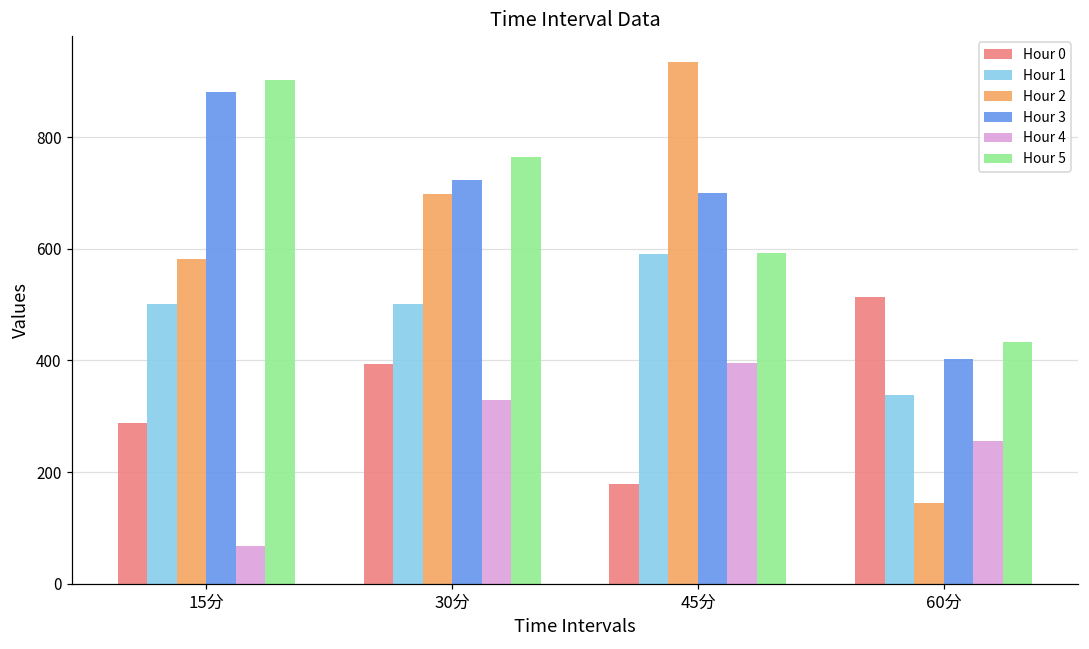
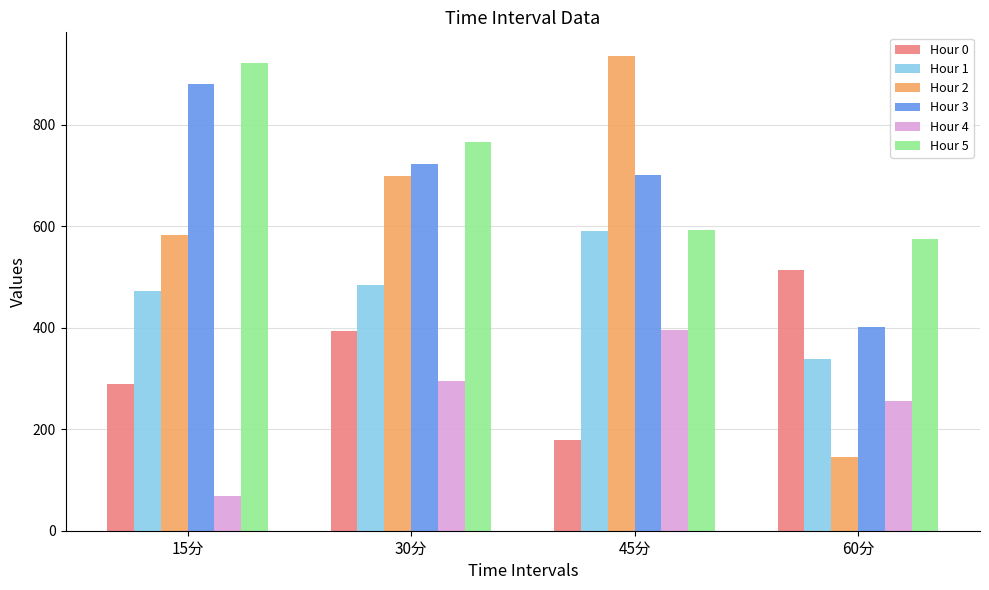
  {
    "Hour 1": {
-     "15分": 500,
-     "30分": 500,
+     "15分": 470,
+     "30分": 480,
      "45分": 590,
      "60分": 340
    },
    "Hour 3": {
      "15分": 880,
      "30分": 720,
      "45分": 700,
      "60分": 400
    },
    "Hour 4": {
      "15分": 70,
-     "30分": 330,
+     "30分": 290,
      "45分": 390,
      "60分": 260
    },
    "Hour 5": {
-     "15分": 900,
+     "15分": 920,
      "30分": 760,
      "45分": 590,
-     "60分": 430
+     "60分": 570
    }
  }
